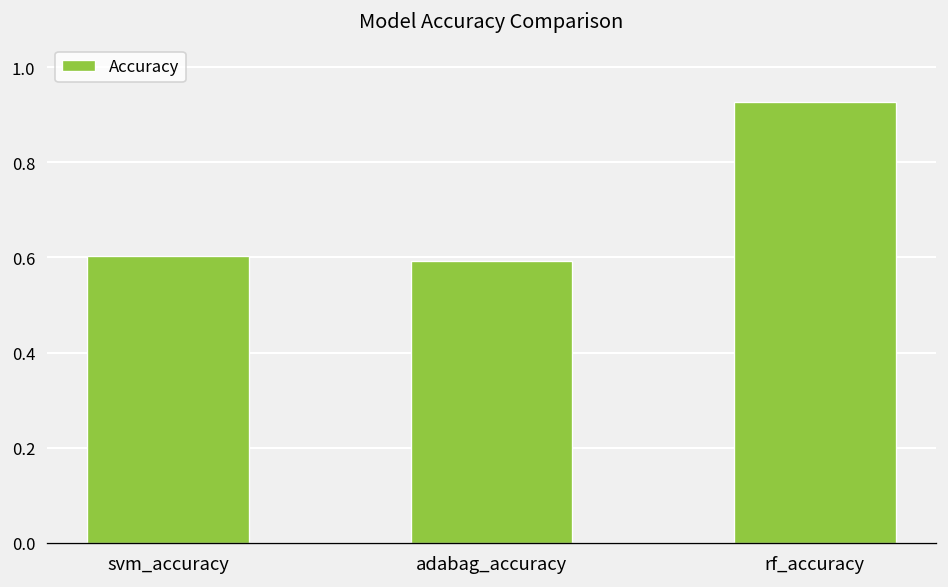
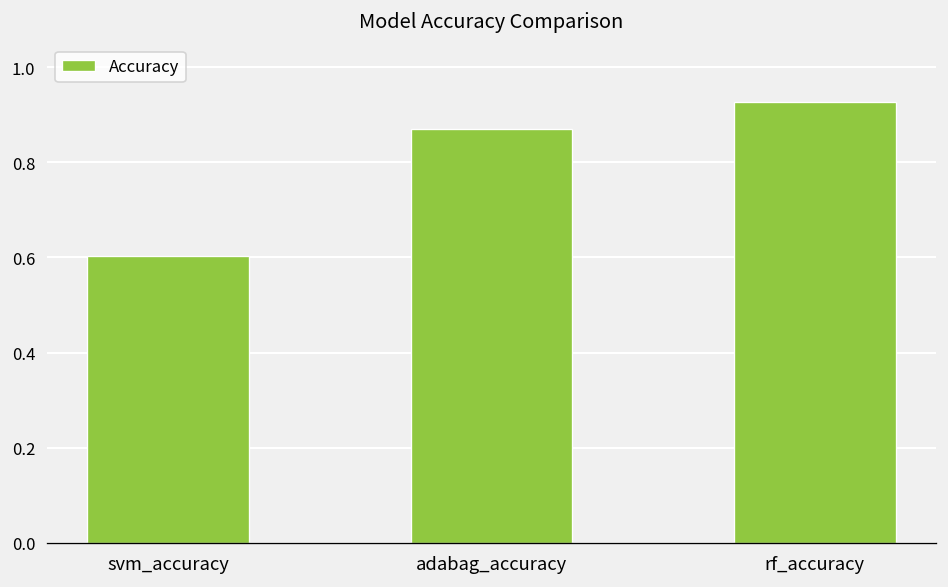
  {
    "svm_accuracy": 0.60,
-   "adabag_accuracy": 0.59,
+   "adabag_accuracy": 0.87,
    "rf_accuracy": 0.93
  }
